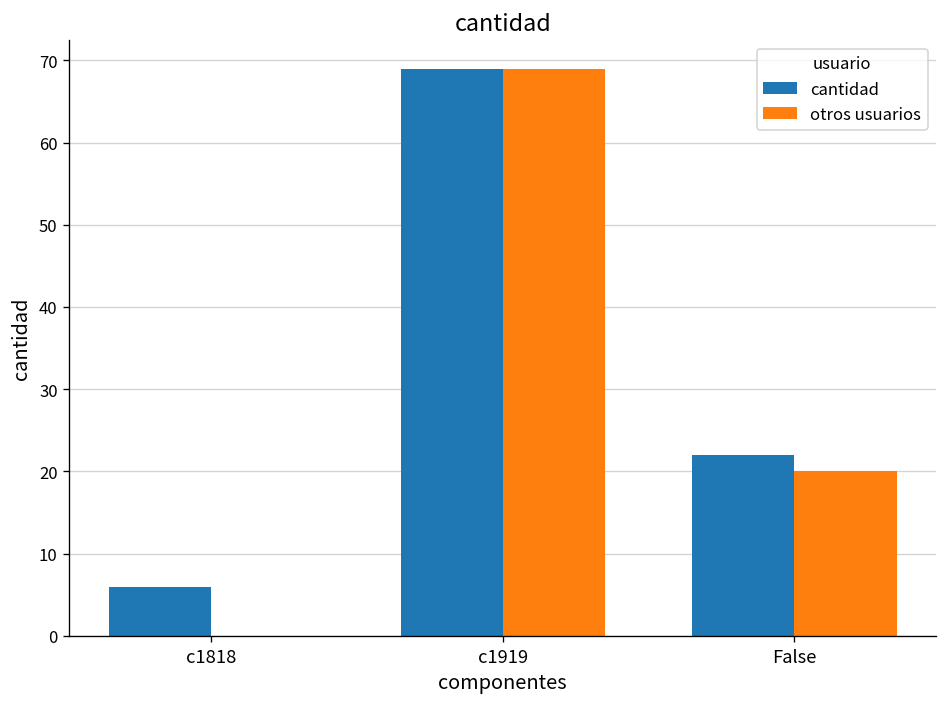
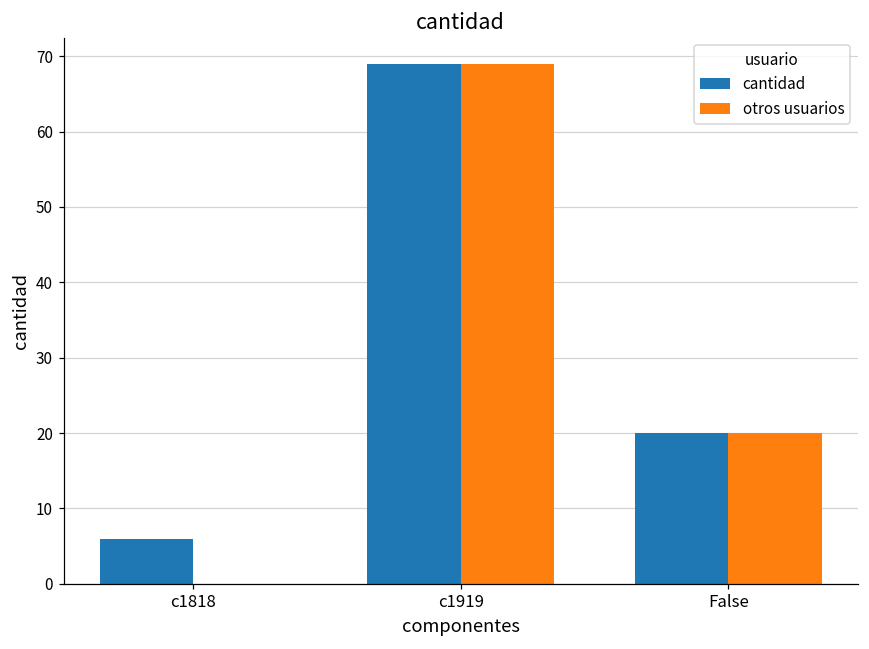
  {
    "cantidad": {
      "c1818": 6,
      "c1919": 69,
-     "False": 22
+     "False": 20
    },
    "otros usuarios": {
      "c1818": 0,
      "c1919": 69,
      "False": 20
    }
  }
